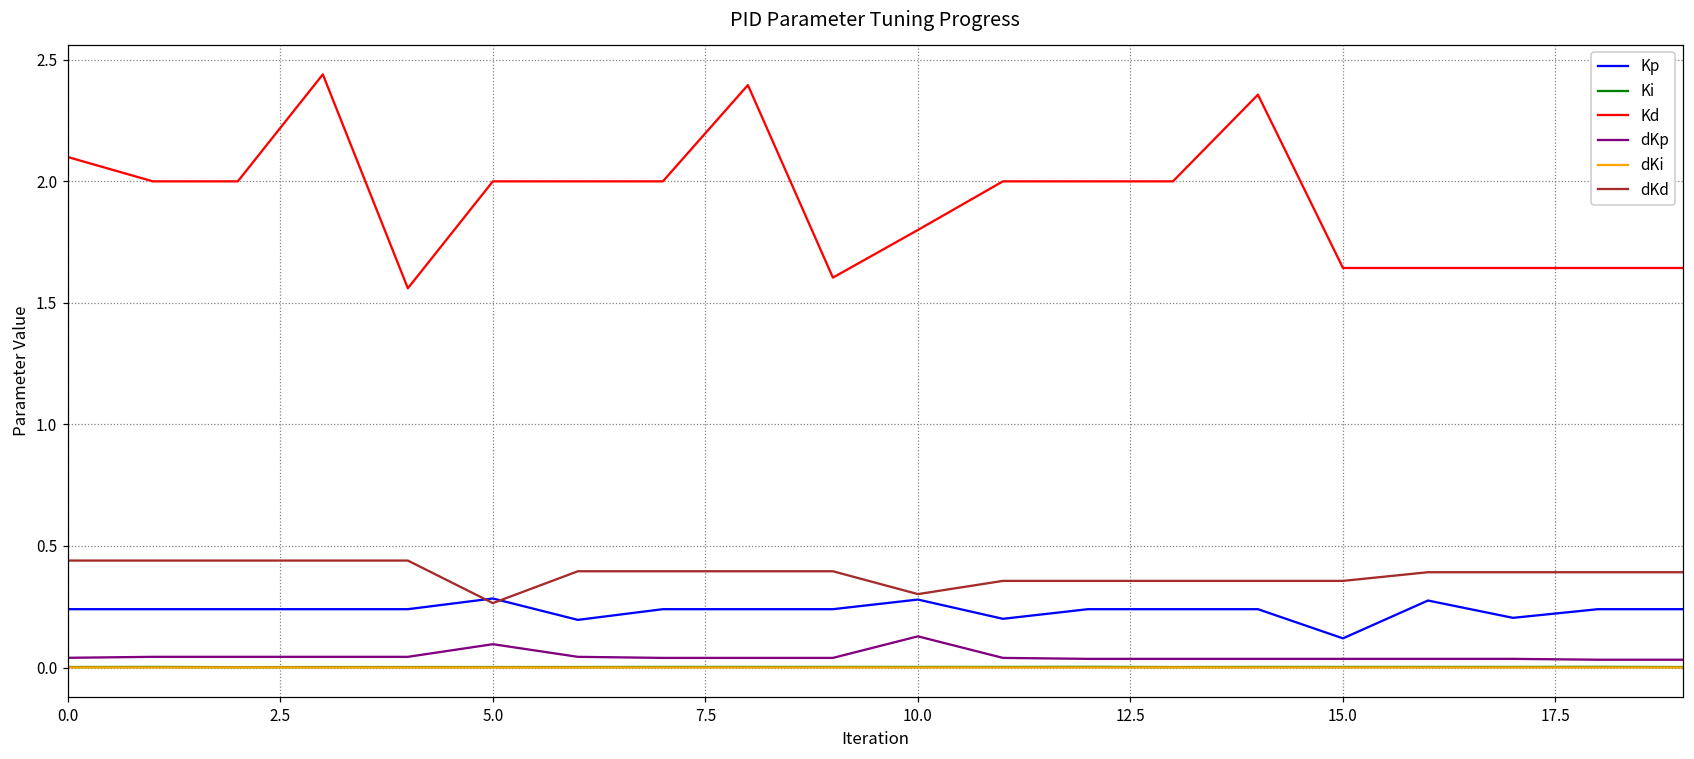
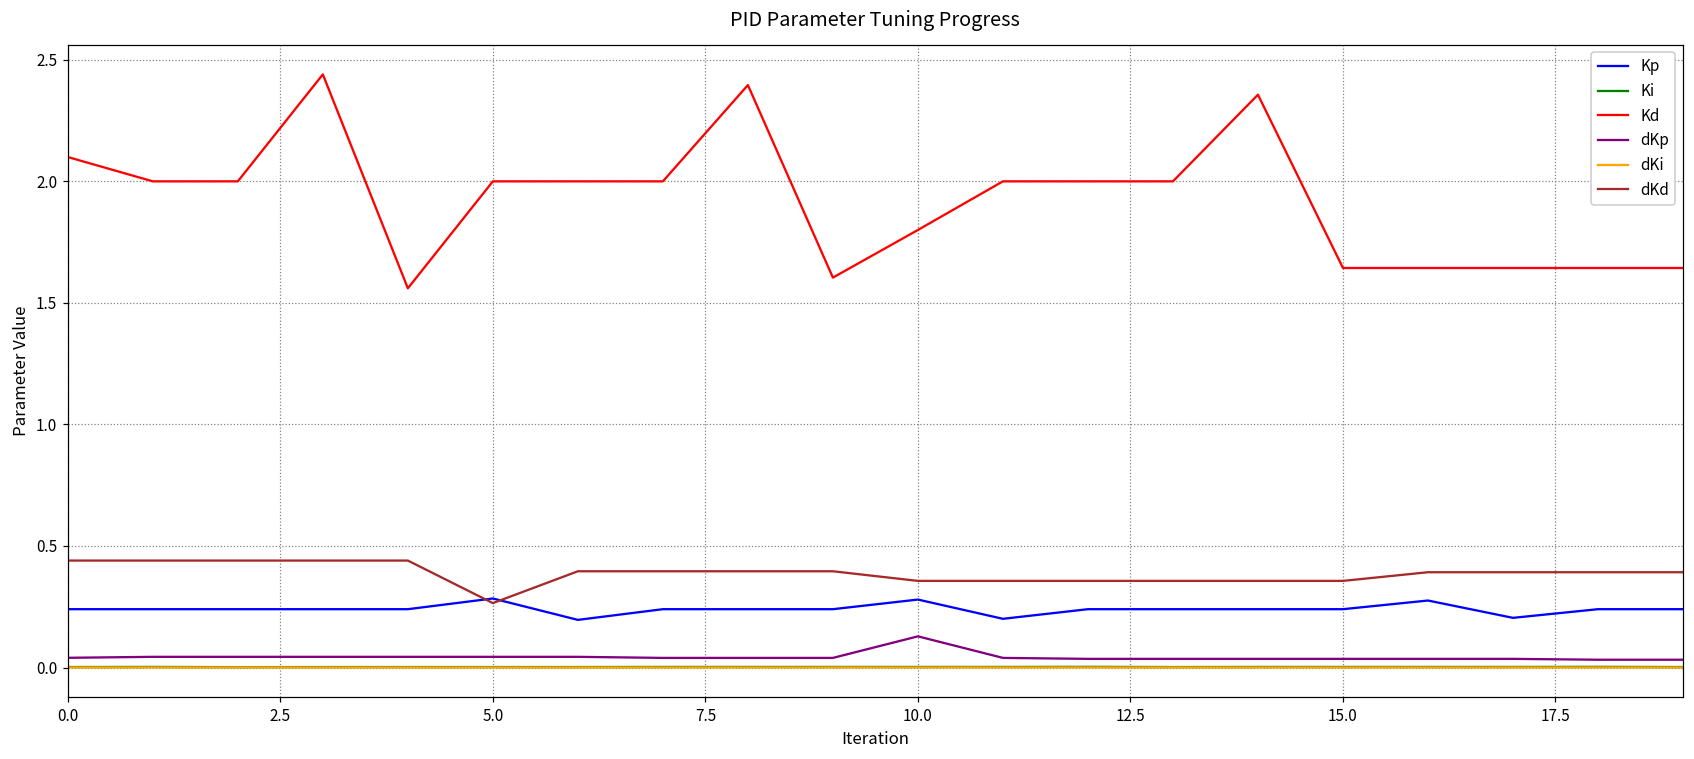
  {
    "Kp": {
      "0.0": 0.24,
      "5.0": 0.28,
      "10.0": 0.28,
-     "15.0": 0.12
+     "15.0": 0.24
    },
    "Kd": {
      "0.0": 2.10,
      "5.0": 2.00,
      "10.0": 1.80,
      "15.0": 1.64
    },
    "dKp": {
      "0.0": 0.04,
-     "5.0": 0.10,
+     "5.0": 0.04,
      "10.0": 0.13,
      "15.0": 0.04
    },
    "dKd": {
      "0.0": 0.44,
      "5.0": 0.27,
-     "10.0": 0.30,
+     "10.0": 0.36,
      "15.0": 0.36
    }
  }
